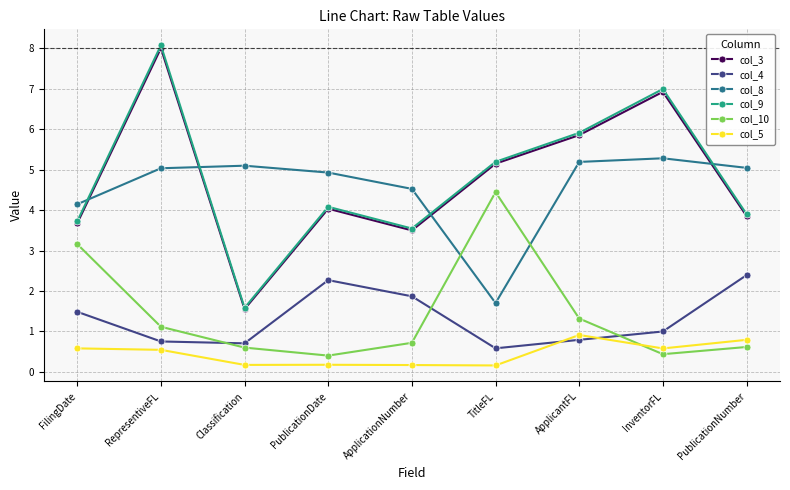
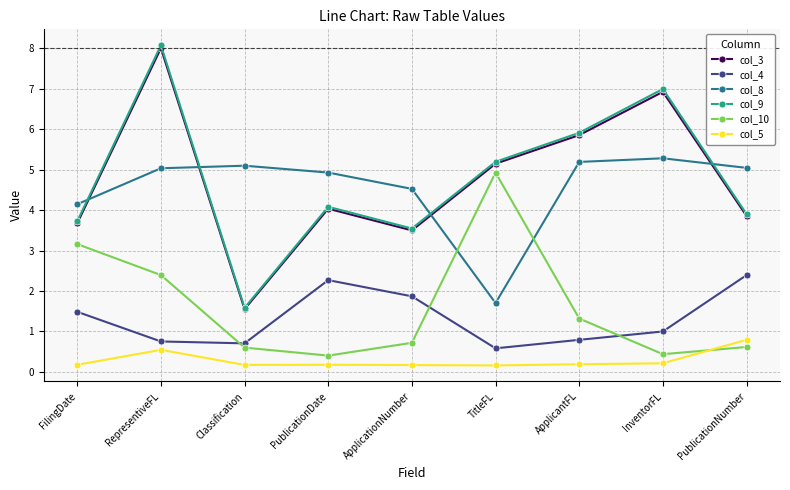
  {
    "col_3": {
      "RepresentiveFL": 8.0,
      "InventorFL": 6.9
    },
    "col_10": {
      "FilingDate": 3.2,
-     "RepresentiveFL": 1.1,
+     "RepresentiveFL": 2.4,
      "Classification": 0.6,
      "PublicationDate": 0.4,
      "ApplicationNumber": 0.7,
-     "TitleFL": 4.4,
+     "TitleFL": 4.9,
      "ApplicantFL": 1.3,
      "InventorFL": 0.4,
      "PublicationNumber": 0.6
    },
    "col_5": {
-     "FilingDate": 0.6,
+     "FilingDate": 0.2,
      "RepresentiveFL": 0.5,
      "Classification": 0.2,
      "PublicationDate": 0.2,
      "ApplicationNumber": 0.2,
      "TitleFL": 0.2,
-     "ApplicantFL": 0.9,
-     "InventorFL": 0.6,
+     "ApplicantFL": 0.2,
+     "InventorFL": 0.2,
      "PublicationNumber": 0.8
    }
  }
